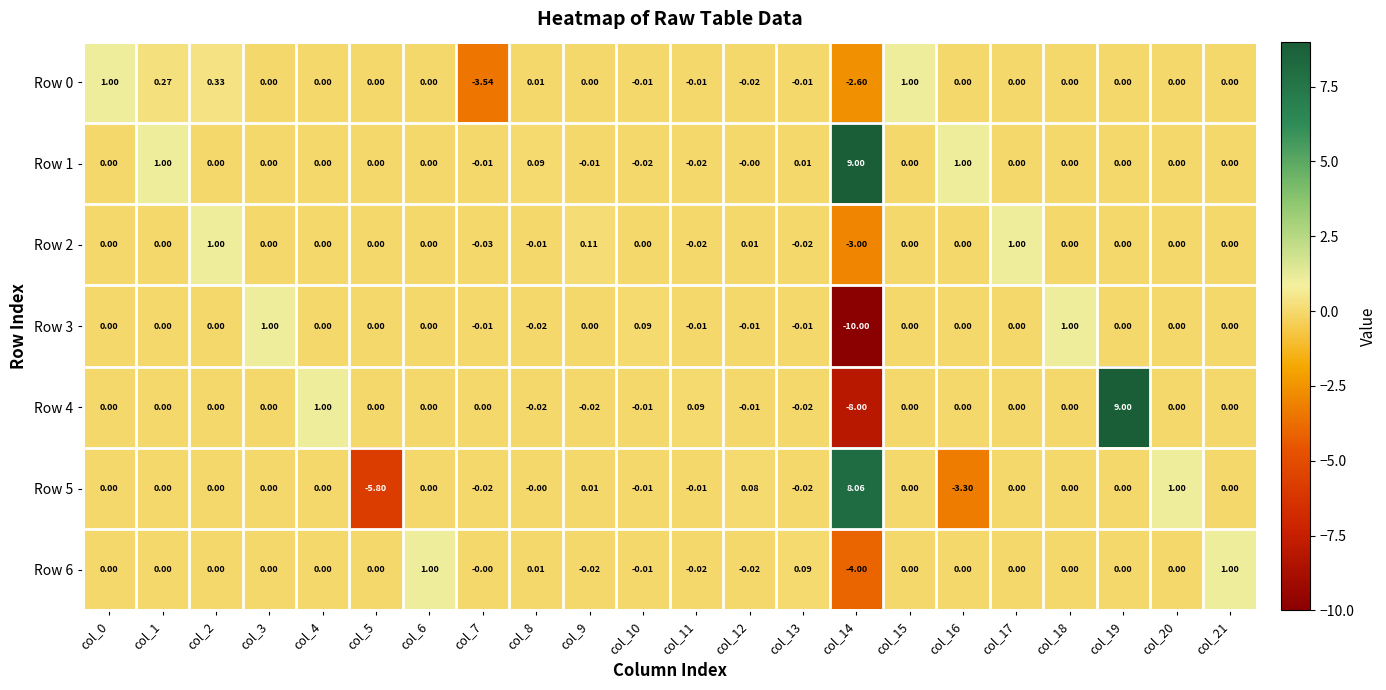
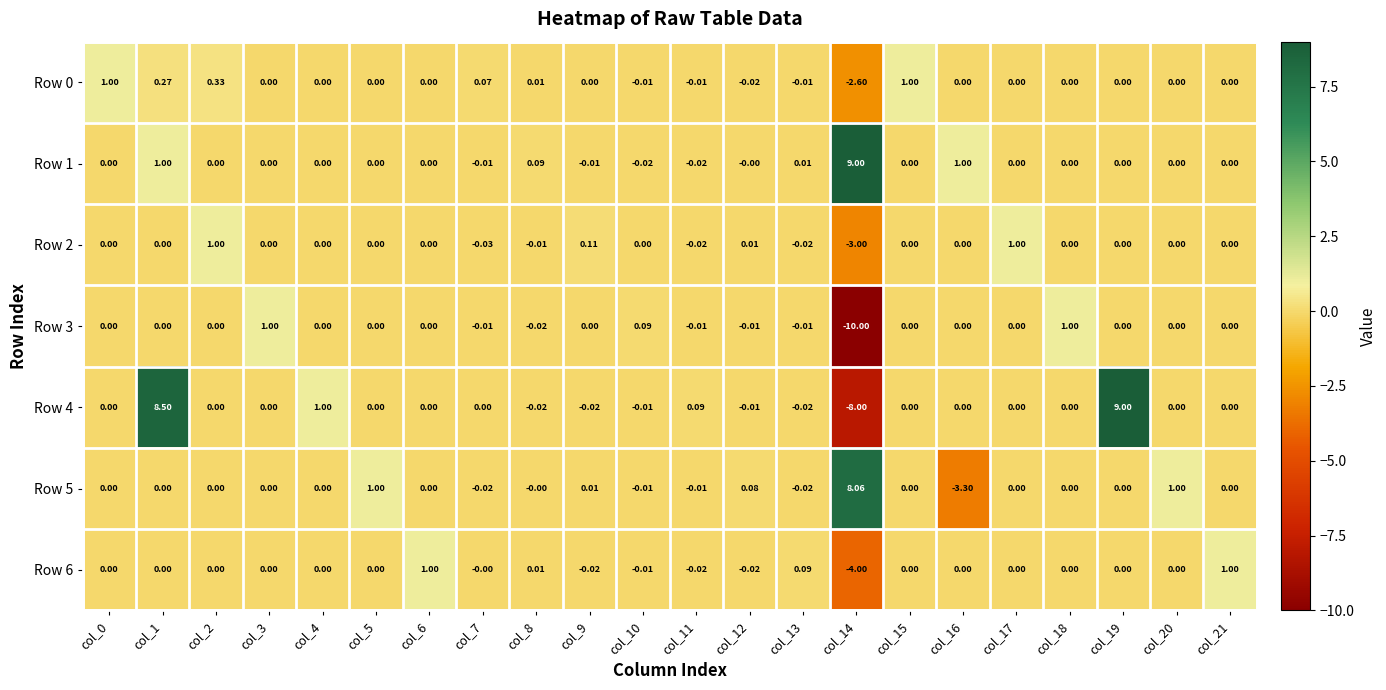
  {
    "Row 0": {
      "col_0": 1.00,
      "col_1": 0.27,
      "col_2": 0.33,
      "col_3": 0.00,
      "col_4": 0.00,
      "col_5": 0.00,
      "col_6": 0.00,
-     "col_7": -3.54,
+     "col_7": 0.07,
      "col_8": 0.01,
      "col_9": 0.00,
      "col_10": -0.01,
      "col_11": -0.01,
      "col_12": -0.02,
      "col_13": -0.01,
      "col_14": -2.60,
      "col_15": 1.00,
      "col_16": 0.00,
      "col_17": 0.00,
      "col_18": 0.00,
      "col_19": 0.00,
      "col_20": 0.00,
      "col_21": 0.00
    },
    "Row 1": {
      "col_0": 0.00,
      "col_1": 1.00,
      "col_2": 0.00,
      "col_3": 0.00,
      "col_4": 0.00,
      "col_5": 0.00,
      "col_6": 0.00,
      "col_7": -0.01,
      "col_8": 0.09,
      "col_9": -0.01,
      "col_10": -0.02,
      "col_11": -0.02,
      "col_12": -0.00,
      "col_13": 0.01,
      "col_14": 9.00,
      "col_15": 0.00,
      "col_16": 1.00,
      "col_17": 0.00,
      "col_18": 0.00,
      "col_19": 0.00,
      "col_20": 0.00,
      "col_21": 0.00
    },
    "Row 2": {
      "col_0": 0.00,
      "col_1": 0.00,
      "col_2": 1.00,
      "col_3": 0.00,
      "col_4": 0.00,
      "col_5": 0.00,
      "col_6": 0.00,
      "col_7": -0.03,
      "col_8": -0.01,
      "col_9": 0.11,
      "col_10": 0.00,
      "col_11": -0.02,
      "col_12": 0.01,
      "col_13": -0.02,
      "col_14": -3.00,
      "col_15": 0.00,
      "col_16": 0.00,
      "col_17": 1.00,
      "col_18": 0.00,
      "col_19": 0.00,
      "col_20": 0.00,
      "col_21": 0.00
    },
    "Row 3": {
      "col_0": 0.00,
      "col_1": 0.00,
      "col_2": 0.00,
      "col_3": 1.00,
      "col_4": 0.00,
      "col_5": 0.00,
      "col_6": 0.00,
      "col_7": -0.01,
      "col_8": -0.02,
      "col_9": 0.00,
      "col_10": 0.09,
      "col_11": -0.01,
      "col_12": -0.01,
      "col_13": -0.01,
      "col_14": -10.00,
      "col_15": 0.00,
      "col_16": 0.00,
      "col_17": 0.00,
      "col_18": 1.00,
      "col_19": 0.00,
      "col_20": 0.00,
      "col_21": 0.00
    },
    "Row 4": {
      "col_0": 0.00,
-     "col_1": 0.00,
+     "col_1": 8.50,
      "col_2": 0.00,
      "col_3": 0.00,
      "col_4": 1.00,
      "col_5": 0.00,
      "col_6": 0.00,
      "col_7": 0.00,
      "col_8": -0.02,
      "col_9": -0.02,
      "col_10": -0.01,
      "col_11": 0.09,
      "col_12": -0.01,
      "col_13": -0.02,
      "col_14": -8.00,
      "col_15": 0.00,
      "col_16": 0.00,
      "col_17": 0.00,
      "col_18": 0.00,
      "col_19": 9.00,
      "col_20": 0.00,
      "col_21": 0.00
    },
    "Row 5": {
      "col_0": 0.00,
      "col_1": 0.00,
      "col_2": 0.00,
      "col_3": 0.00,
      "col_4": 0.00,
-     "col_5": -5.80,
+     "col_5": 1.00,
      "col_6": 0.00,
      "col_7": -0.02,
      "col_8": -0.00,
      "col_9": 0.01,
      "col_10": -0.01,
      "col_11": -0.01,
      "col_12": 0.08,
      "col_13": -0.02,
      "col_14": 8.06,
      "col_15": 0.00,
      "col_16": -3.30,
      "col_17": 0.00,
      "col_18": 0.00,
      "col_19": 0.00,
      "col_20": 1.00,
      "col_21": 0.00
    },
    "Row 6": {
      "col_0": 0.00,
      "col_1": 0.00,
      "col_2": 0.00,
      "col_3": 0.00,
      "col_4": 0.00,
      "col_5": 0.00,
      "col_6": 1.00,
      "col_7": -0.00,
      "col_8": 0.01,
      "col_9": -0.02,
      "col_10": -0.01,
      "col_11": -0.02,
      "col_12": -0.02,
      "col_13": 0.09,
      "col_14": -4.00,
      "col_15": 0.00,
      "col_16": 0.00,
      "col_17": 0.00,
      "col_18": 0.00,
      "col_19": 0.00,
      "col_20": 0.00,
      "col_21": 1.00
    }
  }
